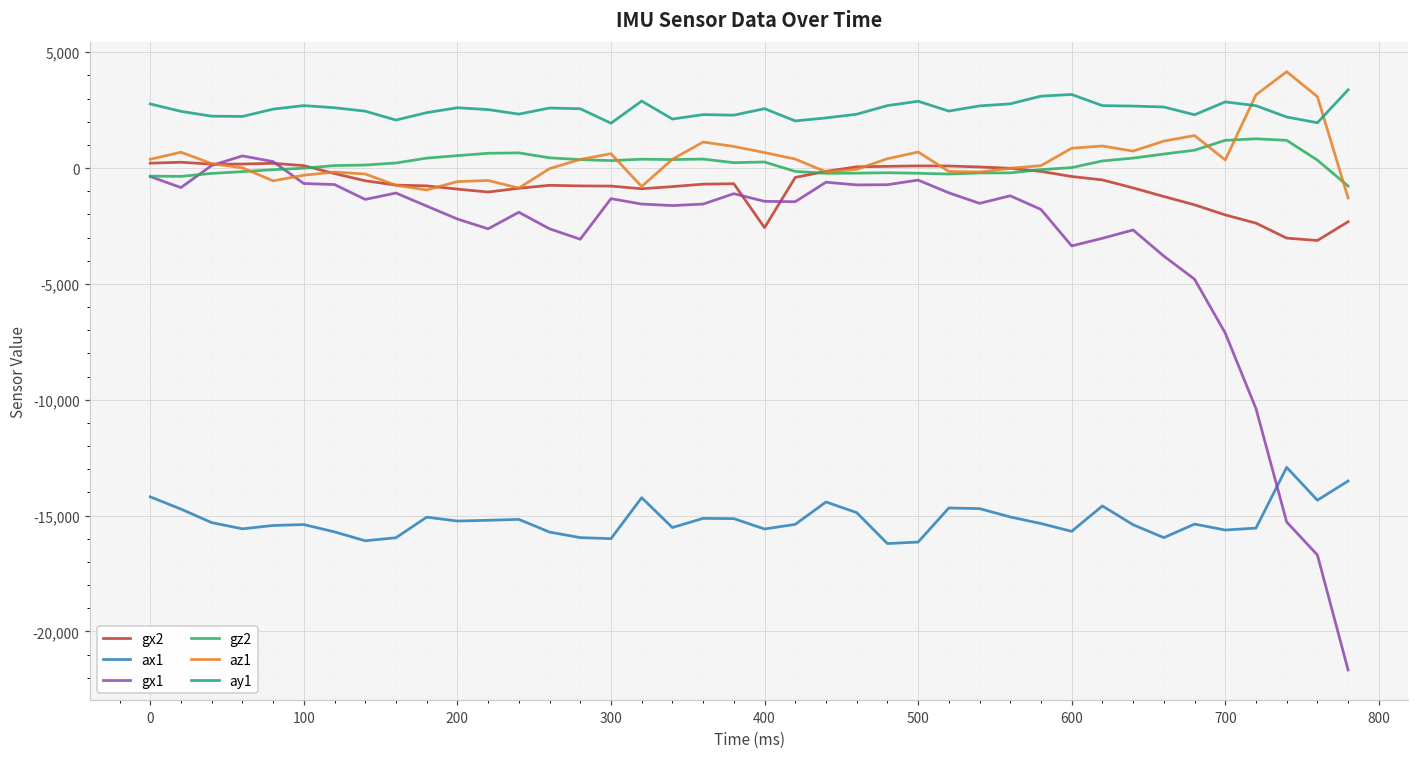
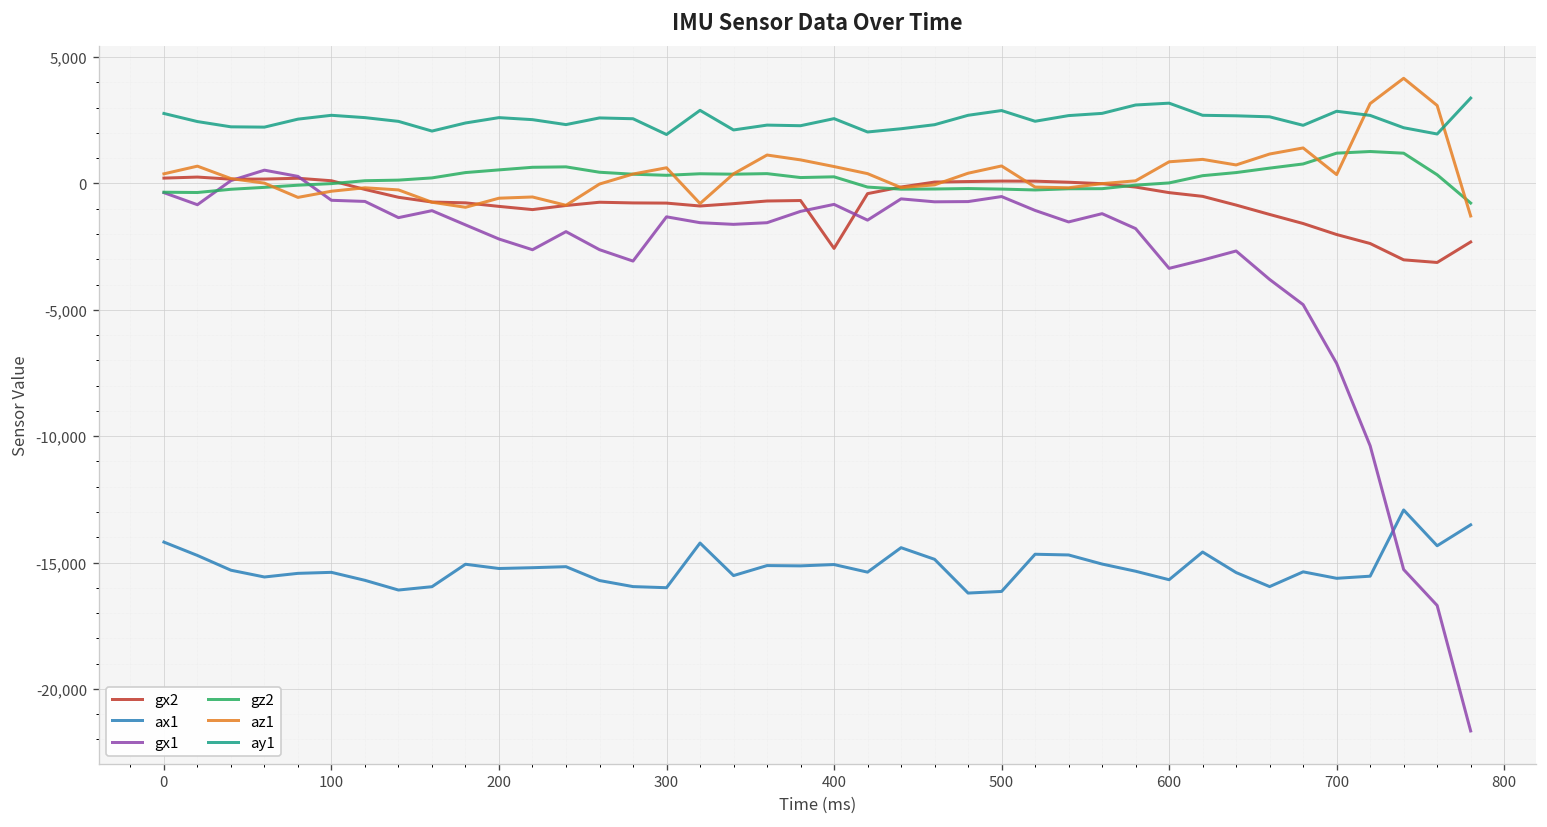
  {
    "gx2": {
      "0": "200",
      "200": "-900",
      "300": "-800",
      "400": "-2,600",
      "500": "100",
      "600": "-400",
      "700": "-2,000"
    },
    "ax1": {
      "0": "-14,200",
      "100": "-15,400",
      "200": "-15,200",
      "300": "-16,000",
-     "400": "-15,600",
+     "400": "-15,100",
      "500": "-16,100",
      "600": "-15,700",
      "700": "-15,600"
    },
    "gx1": {
      "100": "-700",
      "200": "-2,200",
      "300": "-1,300",
-     "400": "-1,400",
+     "400": "-800",
      "500": "-500",
      "600": "-3,400",
      "700": "-7,100"
    },
    "az1": {
      "0": "400",
      "100": "-300",
      "200": "-600",
      "300": "600",
      "400": "700",
      "500": "700",
      "600": "900",
      "700": "400"
    }
  }
